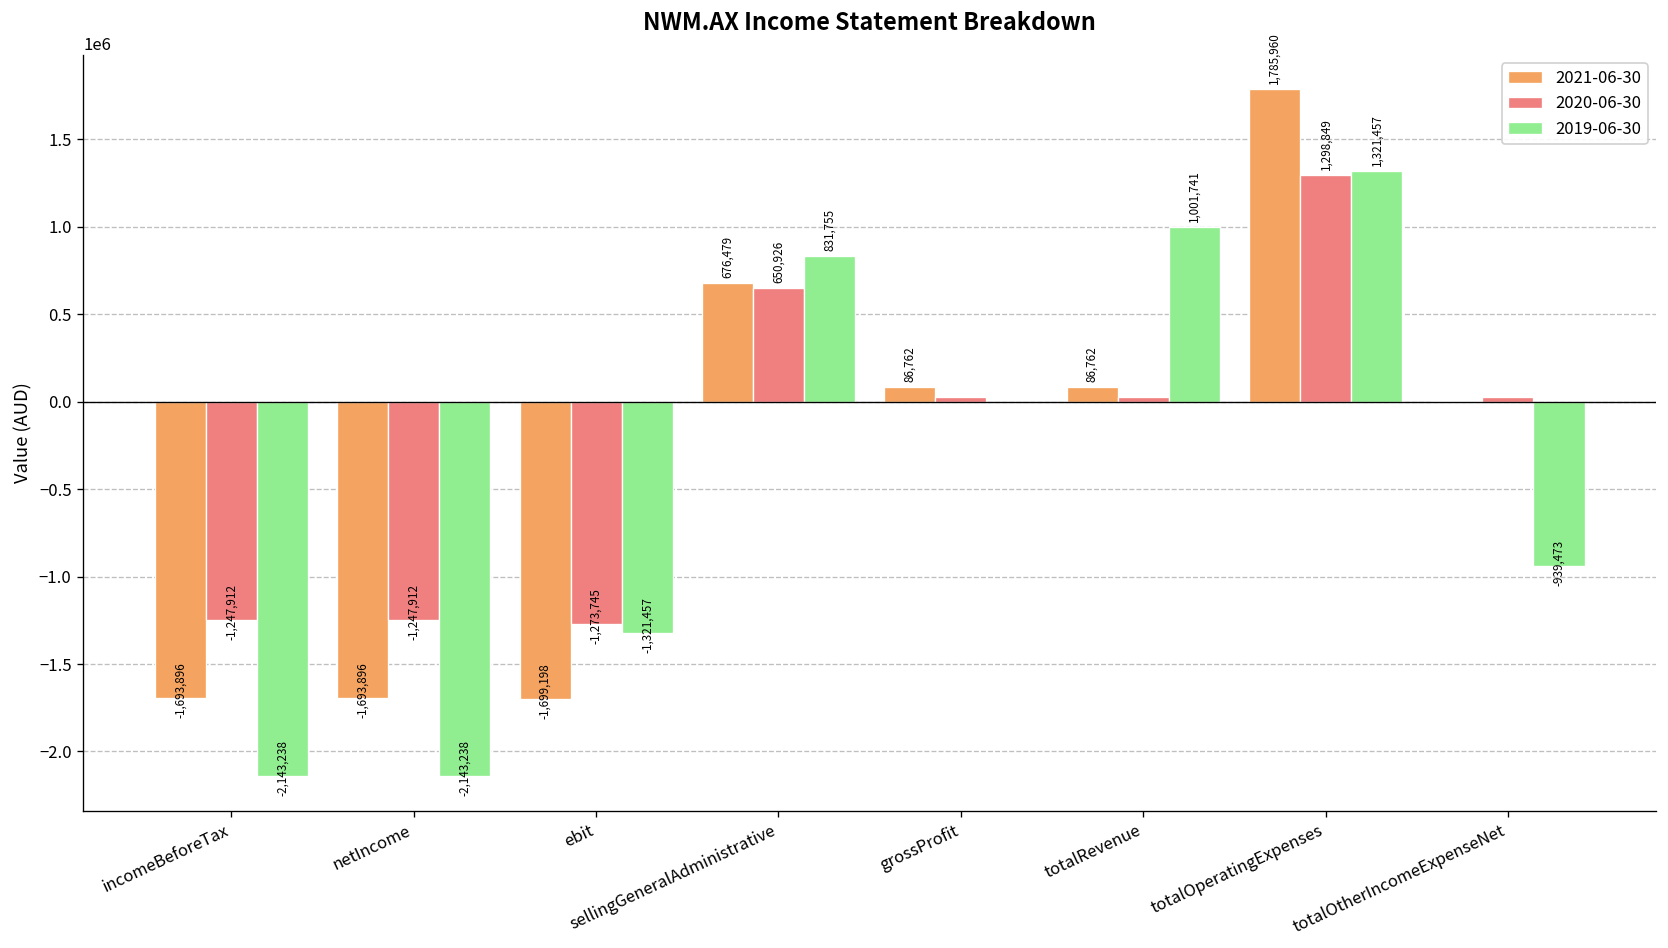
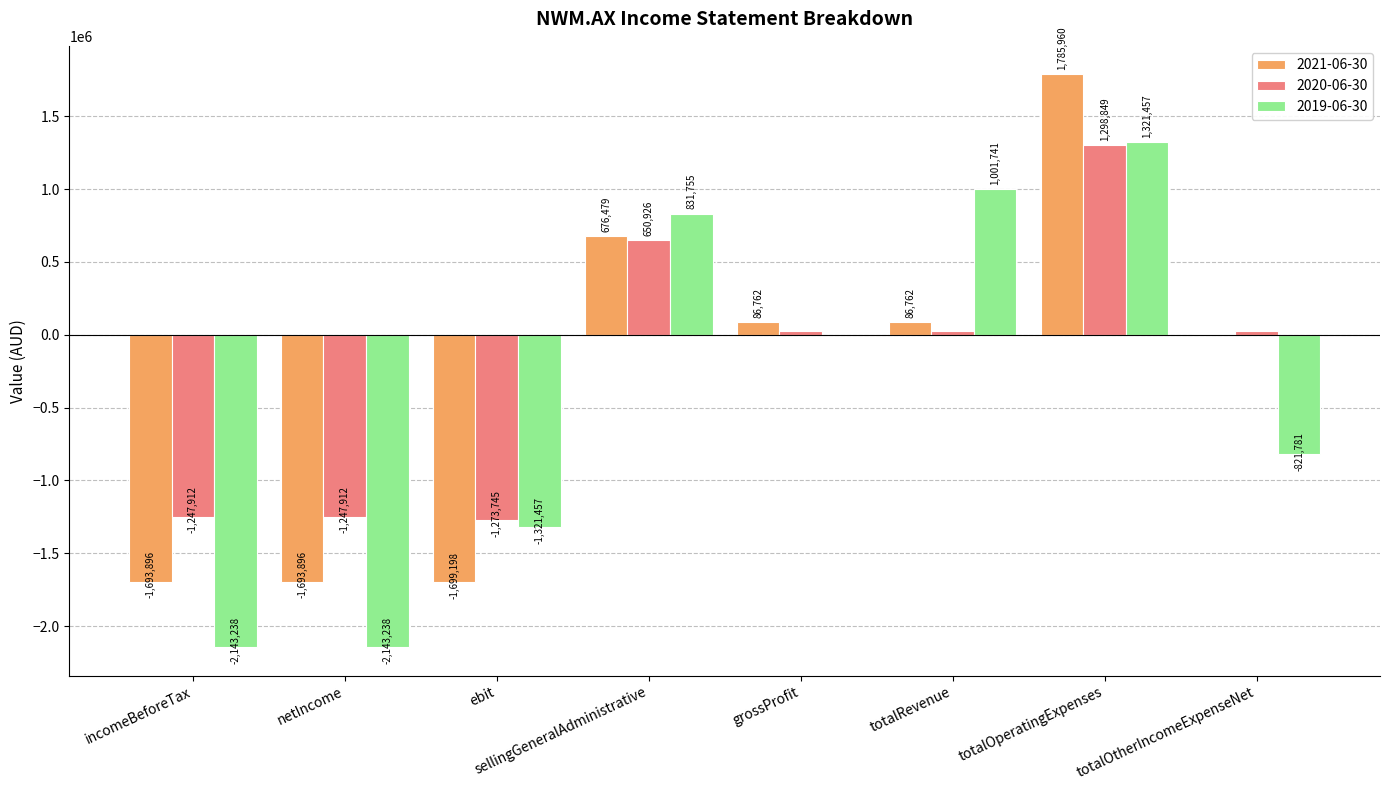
  {
    "2019-06-30": {
      "incomeBeforeTax": "-2,143,238",
      "netIncome": "-2,143,238",
      "ebit": "-1,321,457",
      "sellingGeneralAdministrative": "831,755",
      "totalRevenue": "1,001,741",
      "totalOperatingExpenses": "1,321,457",
-     "totalOtherIncomeExpenseNet": "-939,473"
+     "totalOtherIncomeExpenseNet": "-821,781"
    }
  }
